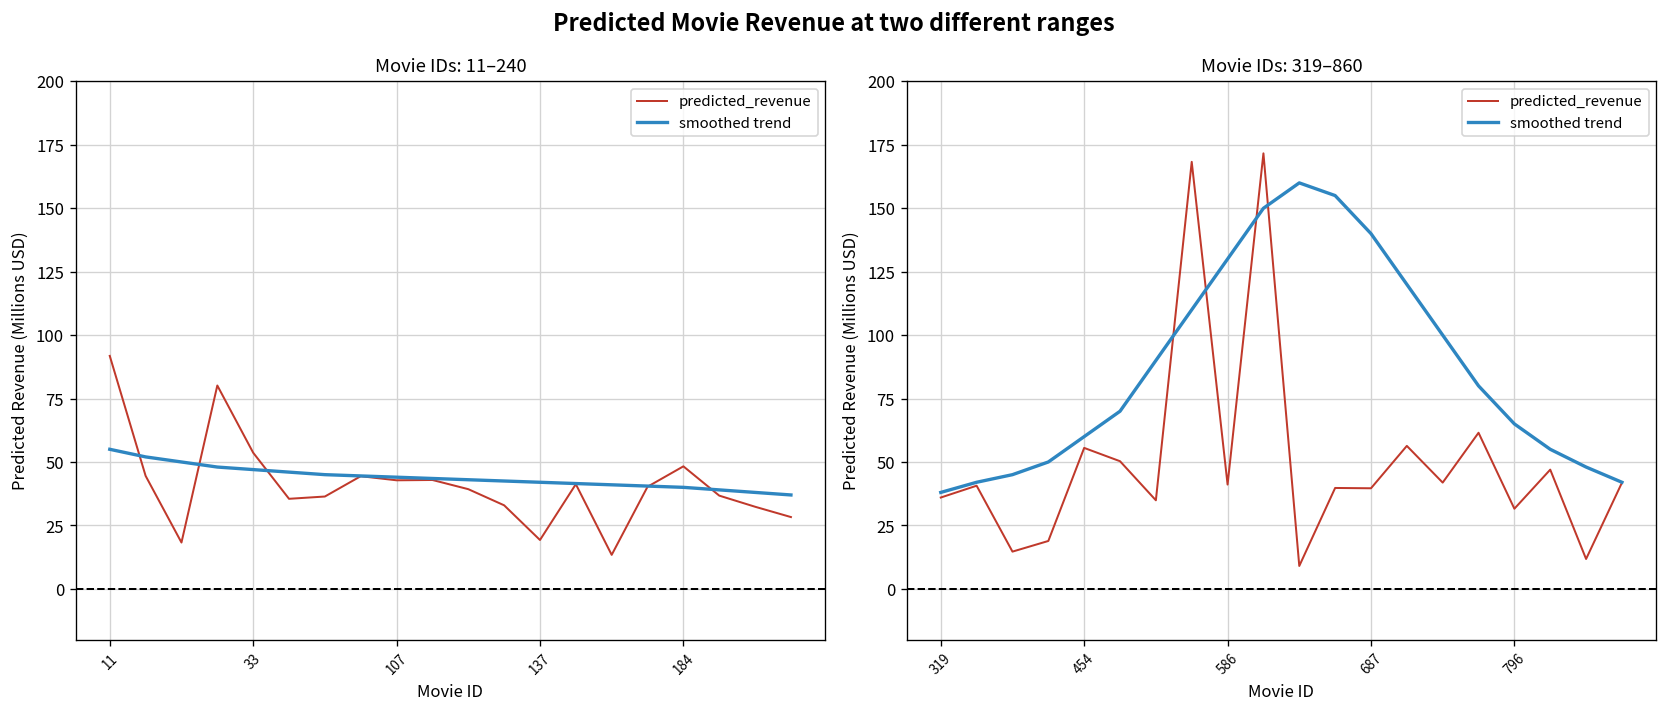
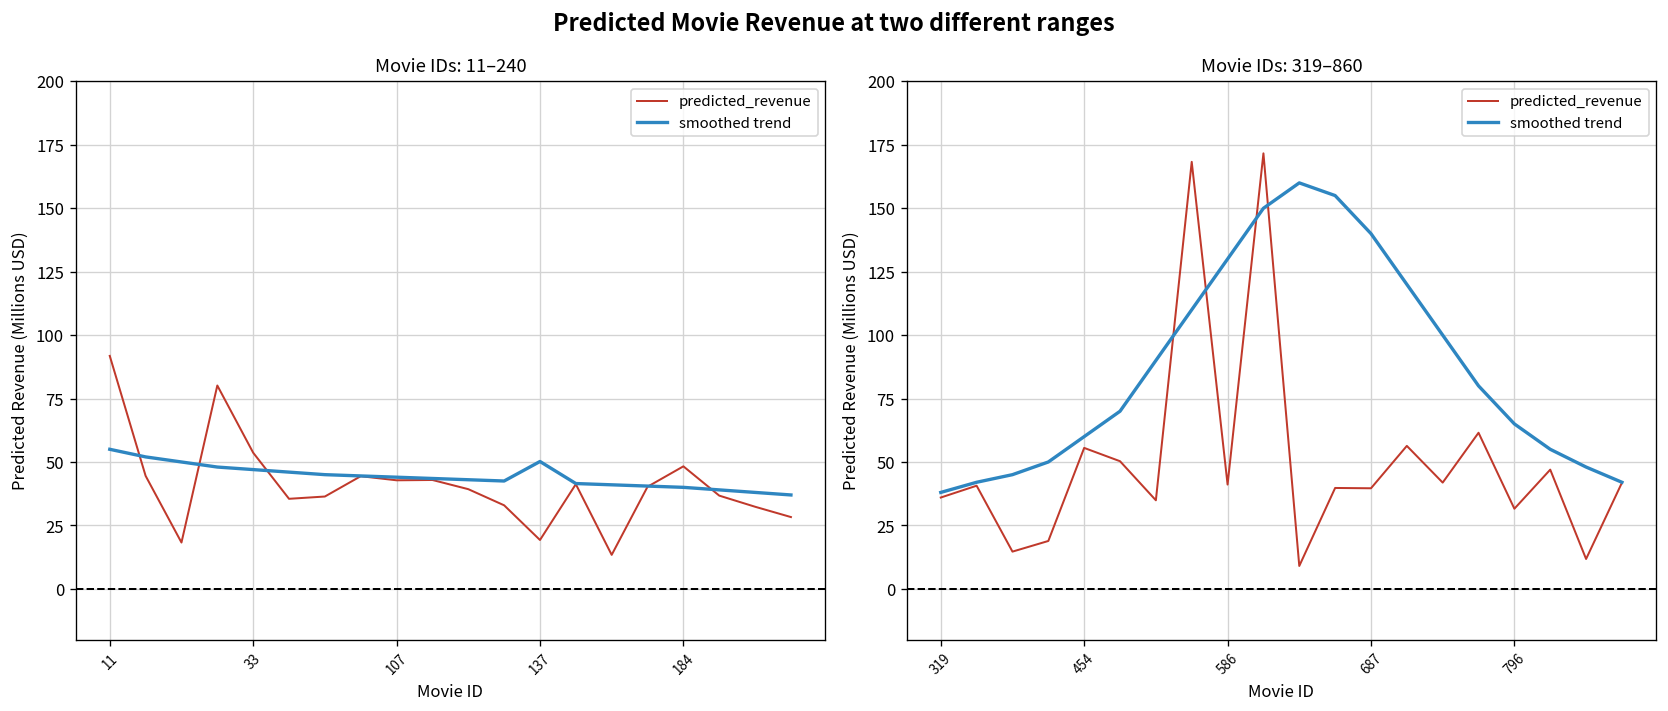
  {
    "Movie IDs: 11–240": {
      "predicted_revenue": {
        "33": 54,
        "137": 19,
        "184": 48
      },
      "smoothed trend": {
        "33": 47,
-       "137": 42,
+       "137": 50,
        "184": 40
      }
    },
    "Movie IDs: 319–860": {
      "predicted_revenue": {
        "319": 36,
        "454": 56,
        "586": 41,
        "687": 40,
        "796": 32
      },
      "smoothed trend": {
        "319": 38,
        "454": 60,
        "586": 130,
        "687": 140,
        "796": 65
      }
    }
  }
